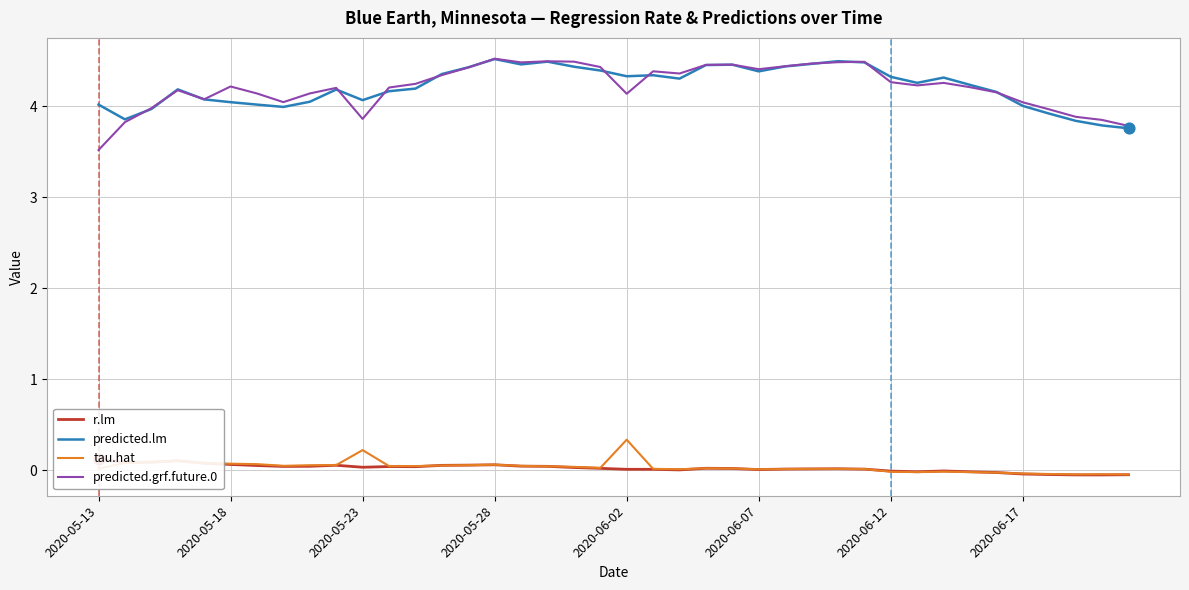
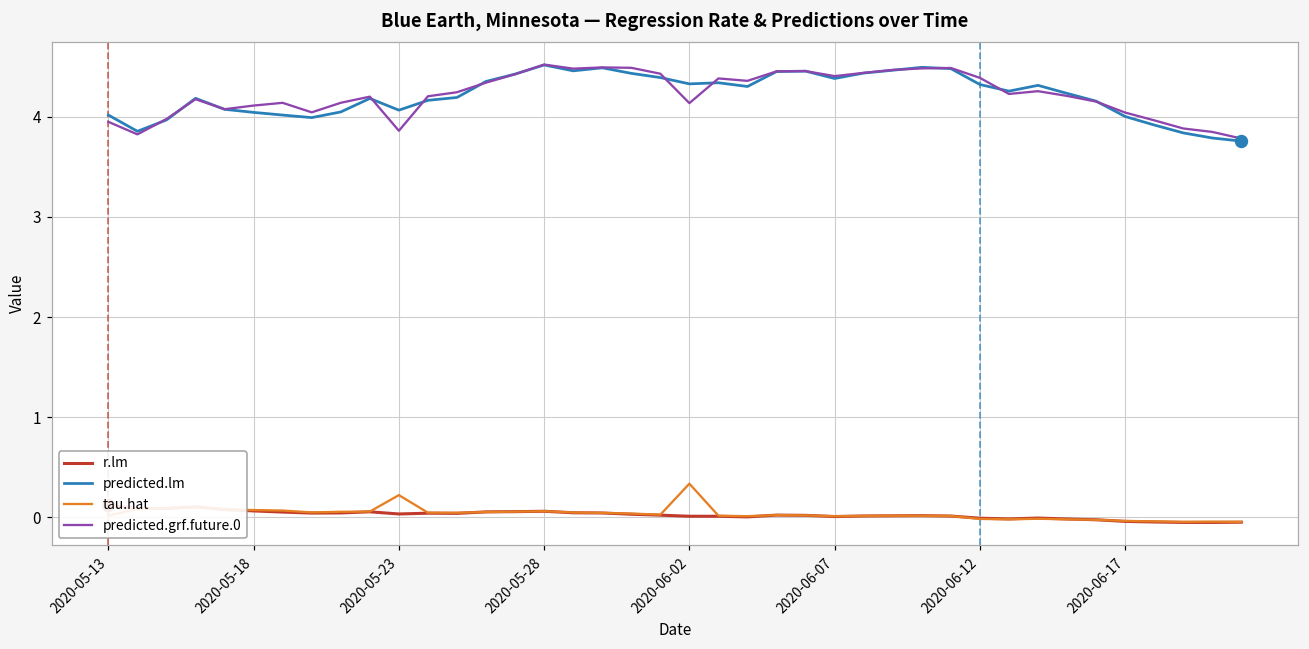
  {
    "tau.hat": {
      "2020-05-23": 0.2,
      "2020-06-02": 0.3
    },
    "predicted.grf.future.0": {
-     "2020-05-13": 3.5,
-     "2020-05-18": 4.2,
+     "2020-05-13": 3.9,
+     "2020-05-18": 4.1,
      "2020-05-23": 3.9,
      "2020-06-02": 4.1,
-     "2020-06-12": 4.3,
+     "2020-06-12": 4.4,
      "2020-06-17": 4.0
    }
  }
